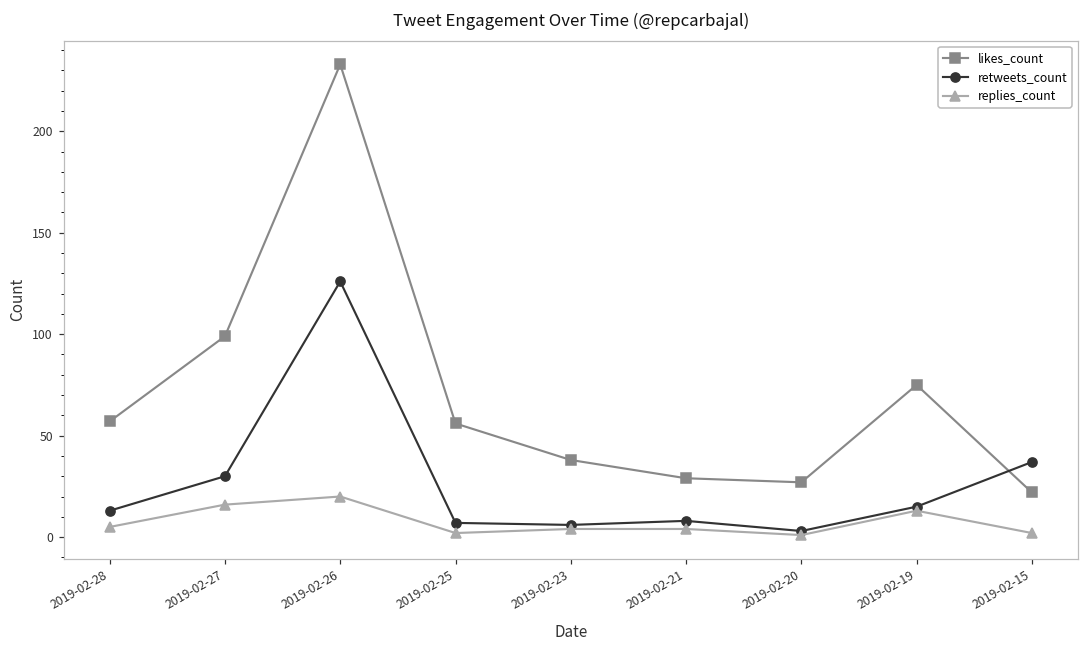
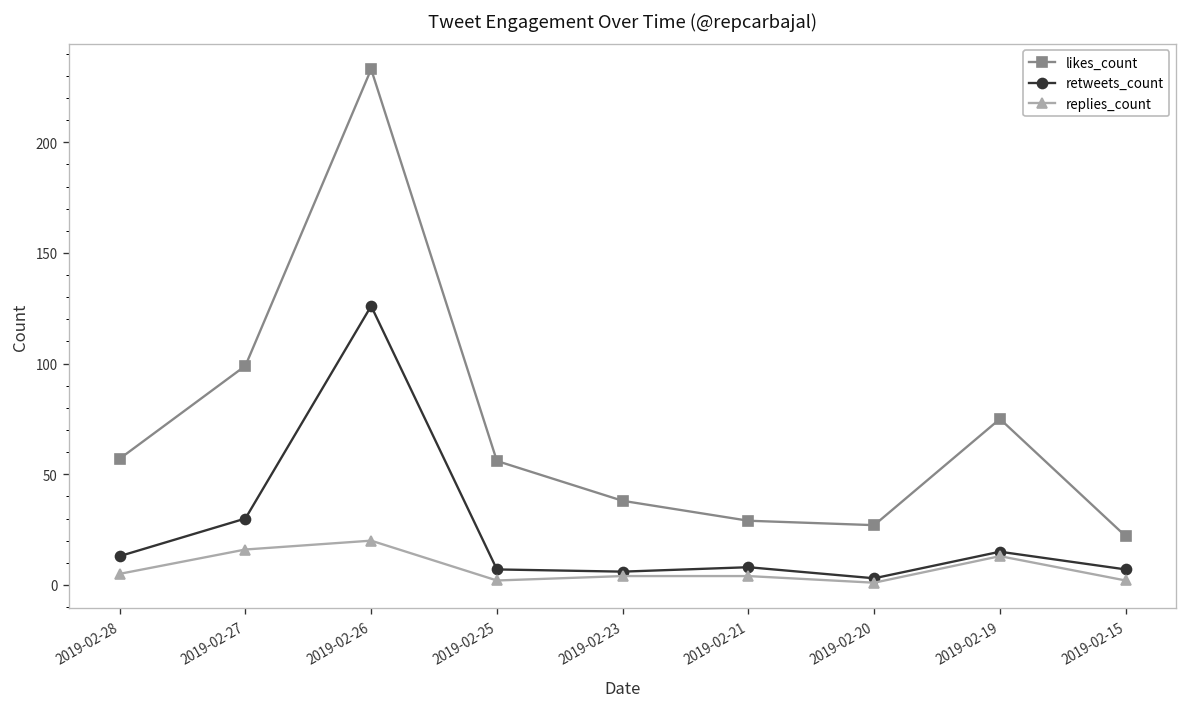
  {
    "retweets_count": {
      "2019-02-28": 13,
      "2019-02-27": 30,
      "2019-02-26": 126,
      "2019-02-25": 7,
      "2019-02-23": 6,
      "2019-02-21": 8,
      "2019-02-20": 3,
      "2019-02-19": 15,
-     "2019-02-15": 37
+     "2019-02-15": 7
    }
  }
